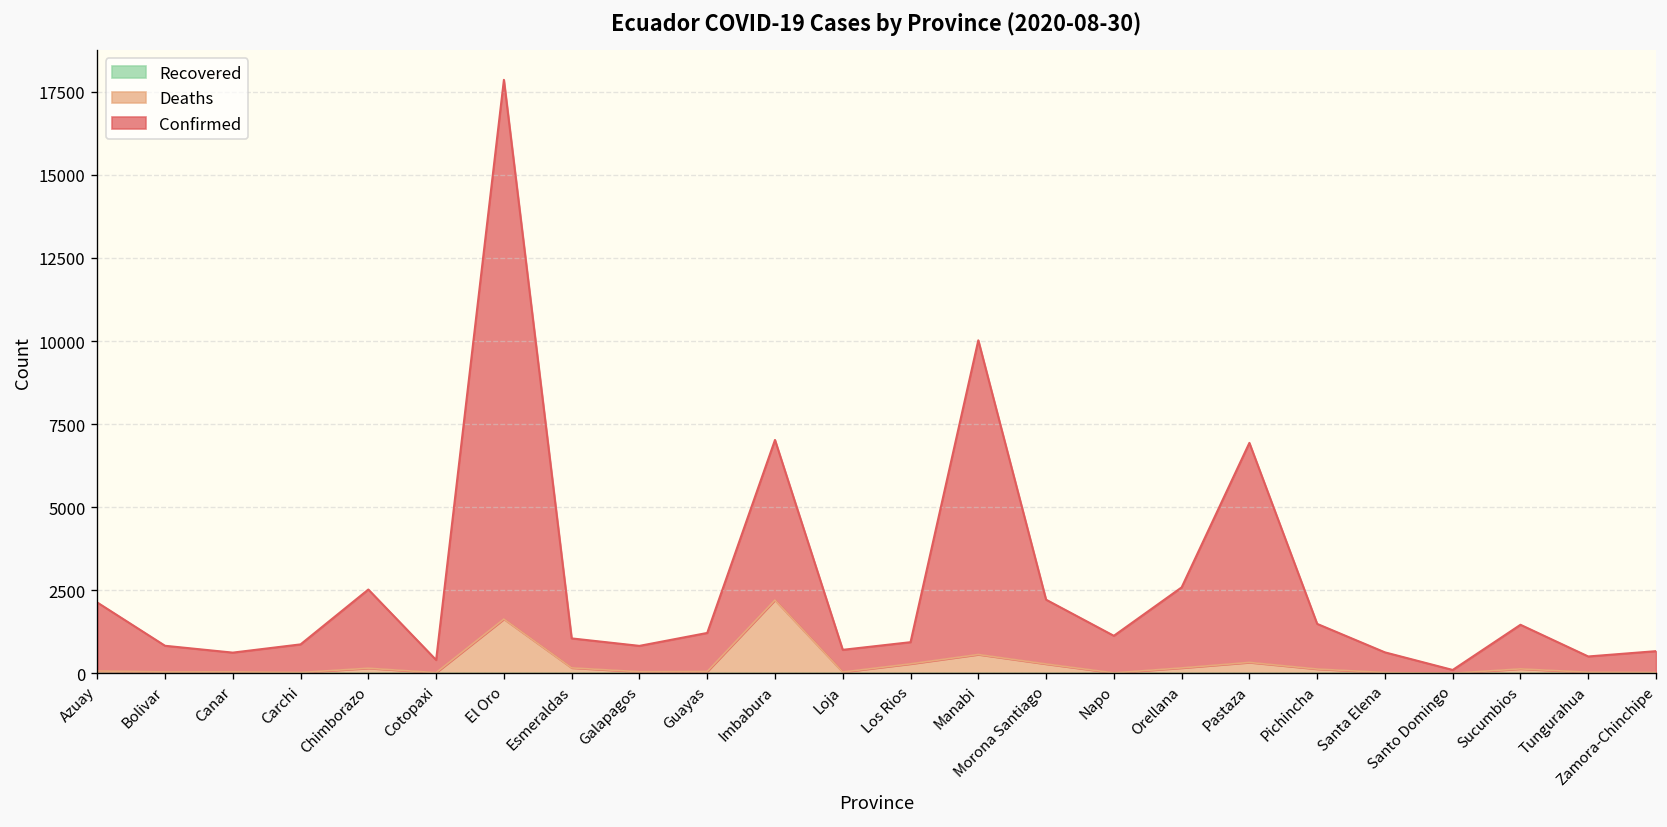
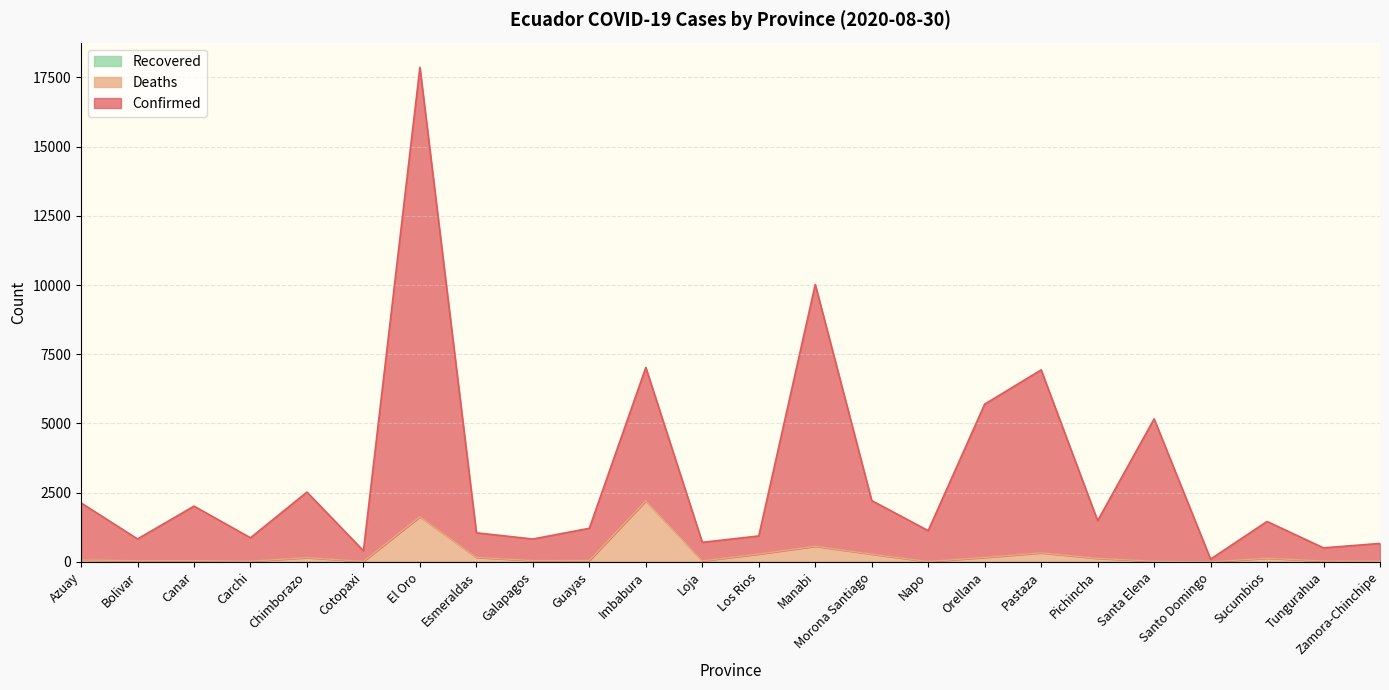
  {
    "Recovered": {
      "Chimborazo": 0,
      "El Oro": 0,
      "Esmeraldas": 0,
      "Imbabura": 0,
      "Los Rios": 0,
      "Manabi": 0,
      "Morona Santiago": 0,
      "Orellana": 0,
      "Pastaza": 0,
      "Pichincha": 0,
      "Sucumbios": 0
    },
    "Deaths": {
      "Chimborazo": 200,
      "El Oro": 1600,
      "Esmeraldas": 200,
      "Imbabura": 2200,
      "Los Rios": 300,
      "Manabi": 600,
      "Morona Santiago": 300,
      "Orellana": 200,
      "Pastaza": 300,
      "Pichincha": 100,
      "Sucumbios": 100
    },
    "Confirmed": {
      "Azuay": 2100,
      "Bolivar": 800,
-     "Canar": 600,
+     "Canar": 2000,
      "Carchi": 800,
      "Chimborazo": 2400,
      "Cotopaxi": 400,
      "El Oro": 16200,
      "Esmeraldas": 900,
      "Galapagos": 800,
      "Guayas": 1200,
      "Imbabura": 4800,
      "Loja": 700,
      "Los Rios": 700,
      "Manabi": 9500,
      "Morona Santiago": 1900,
      "Napo": 1100,
-     "Orellana": 2400,
+     "Orellana": 5500,
      "Pastaza": 6600,
      "Pichincha": 1400,
-     "Santa Elena": 600,
+     "Santa Elena": 5100,
      "Santo Domingo": 100,
      "Sucumbios": 1300,
      "Tungurahua": 500,
      "Zamora-Chinchipe": 600
    }
  }
